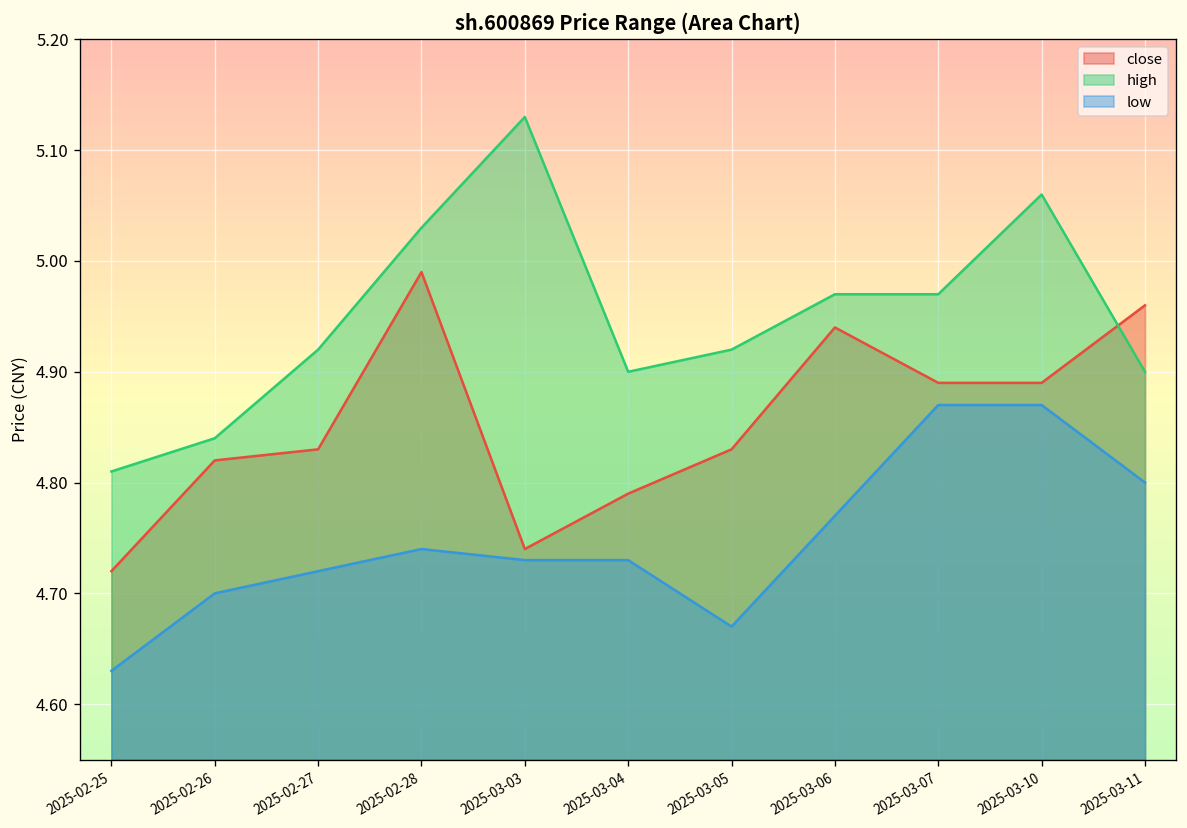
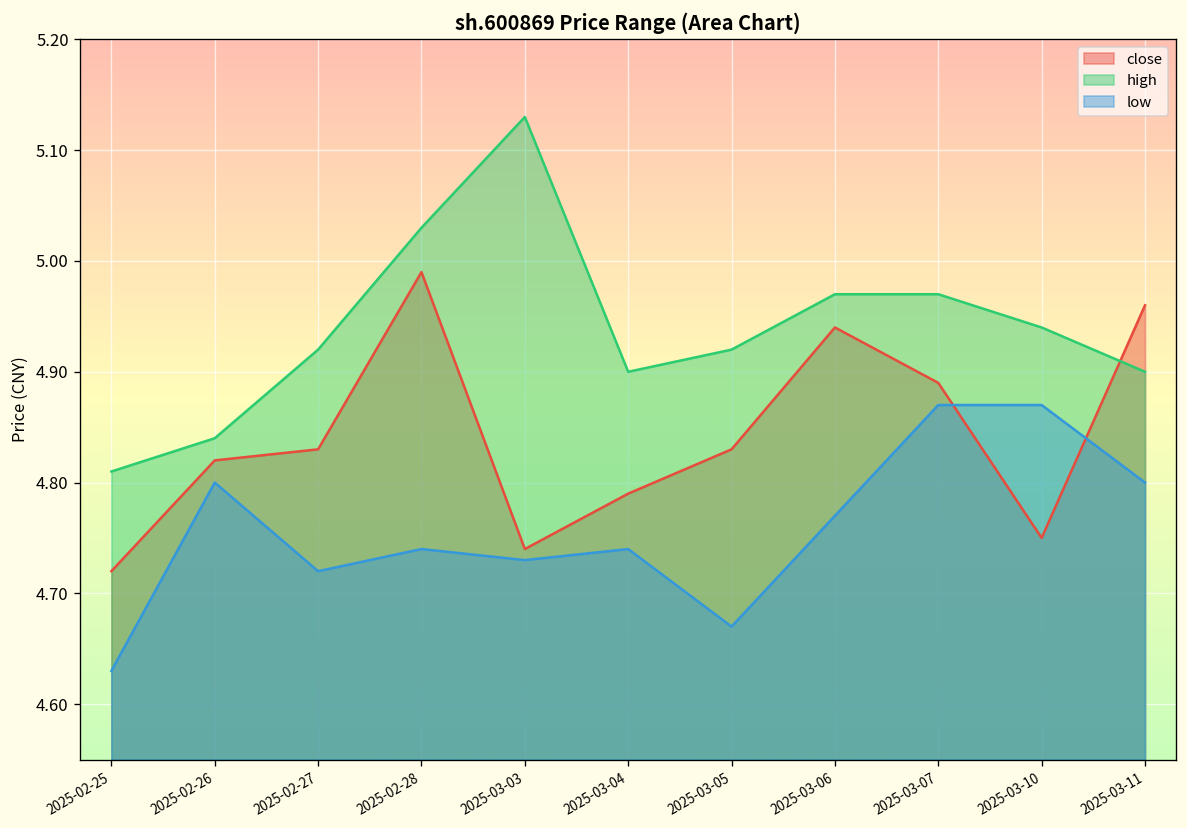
  {
    "close": {
      "2025-02-25": 4.72,
      "2025-02-26": 4.82,
      "2025-02-27": 4.83,
      "2025-02-28": 4.99,
      "2025-03-03": 4.74,
      "2025-03-04": 4.79,
      "2025-03-05": 4.83,
      "2025-03-06": 4.94,
      "2025-03-07": 4.89,
-     "2025-03-10": 4.89,
+     "2025-03-10": 4.75,
      "2025-03-11": 4.96
    },
    "high": {
      "2025-02-25": 4.81,
      "2025-02-26": 4.84,
      "2025-02-27": 4.92,
      "2025-02-28": 5.03,
      "2025-03-03": 5.13,
      "2025-03-04": 4.90,
      "2025-03-05": 4.92,
      "2025-03-06": 4.97,
      "2025-03-07": 4.97,
-     "2025-03-10": 5.06,
+     "2025-03-10": 4.94,
      "2025-03-11": 4.90
    },
    "low": {
      "2025-02-25": 4.63,
-     "2025-02-26": 4.7,
+     "2025-02-26": 4.8,
      "2025-02-27": 4.72,
      "2025-02-28": 4.74,
      "2025-03-03": 4.73,
-     "2025-03-04": 4.73,
+     "2025-03-04": 4.74,
      "2025-03-05": 4.67,
      "2025-03-06": 4.77,
      "2025-03-07": 4.87,
      "2025-03-10": 4.87,
      "2025-03-11": 4.80
    }
  }
